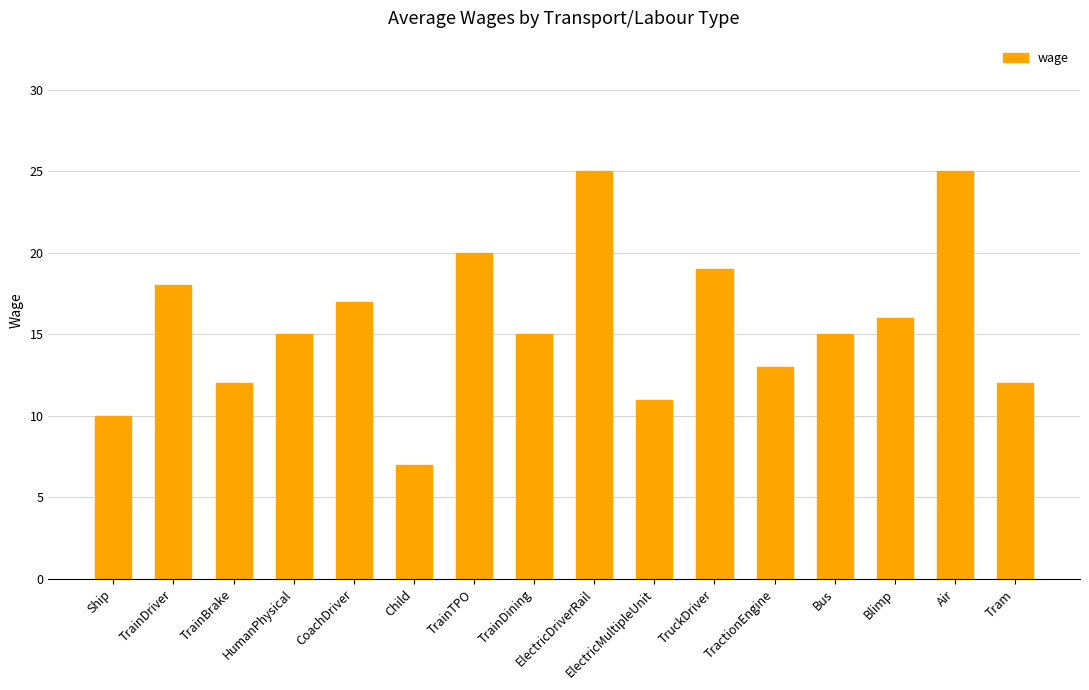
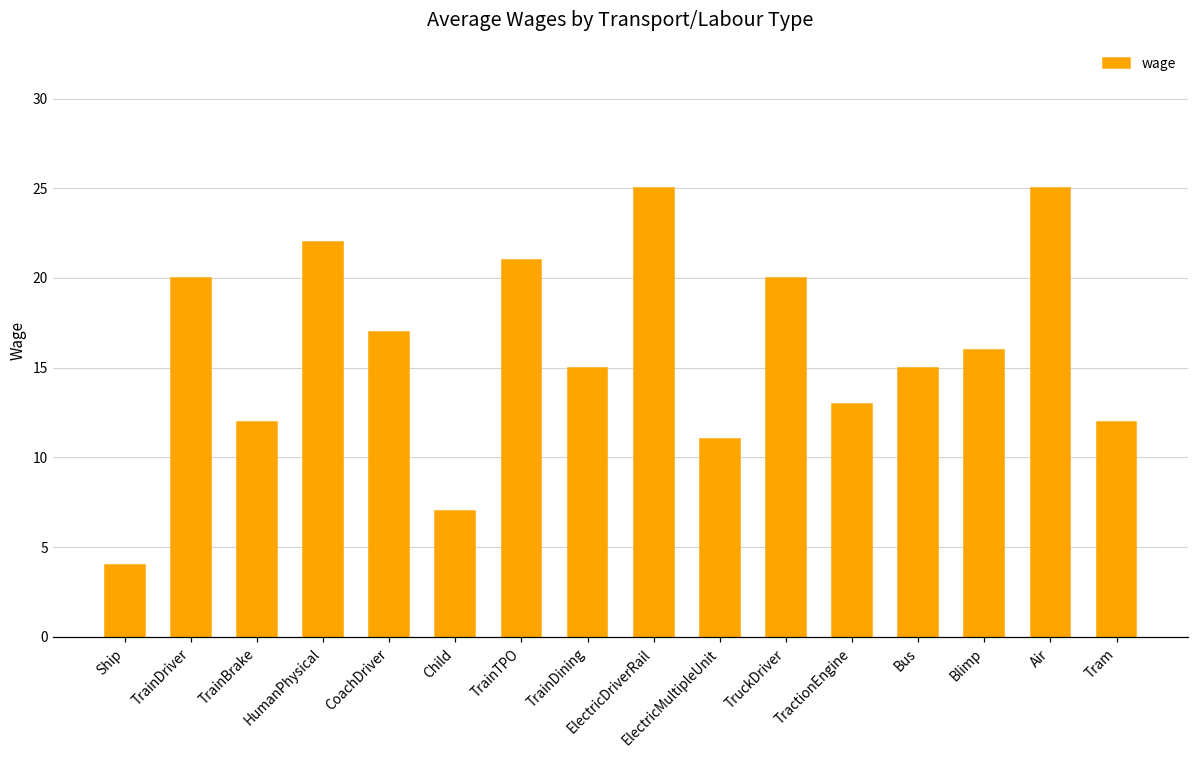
  {
-   "Ship": 10,
-   "TrainDriver": 18,
+   "Ship": 4,
+   "TrainDriver": 20,
    "TrainBrake": 12,
-   "HumanPhysical": 15,
+   "HumanPhysical": 22,
    "CoachDriver": 17,
    "Child": 7,
-   "TrainTPO": 20,
+   "TrainTPO": 21,
    "TrainDining": 15,
    "ElectricDriverRail": 25,
    "ElectricMultipleUnit": 11,
-   "TruckDriver": 19,
+   "TruckDriver": 20,
    "TractionEngine": 13,
    "Bus": 15,
    "Blimp": 16,
    "Air": 25,
    "Tram": 12
  }
